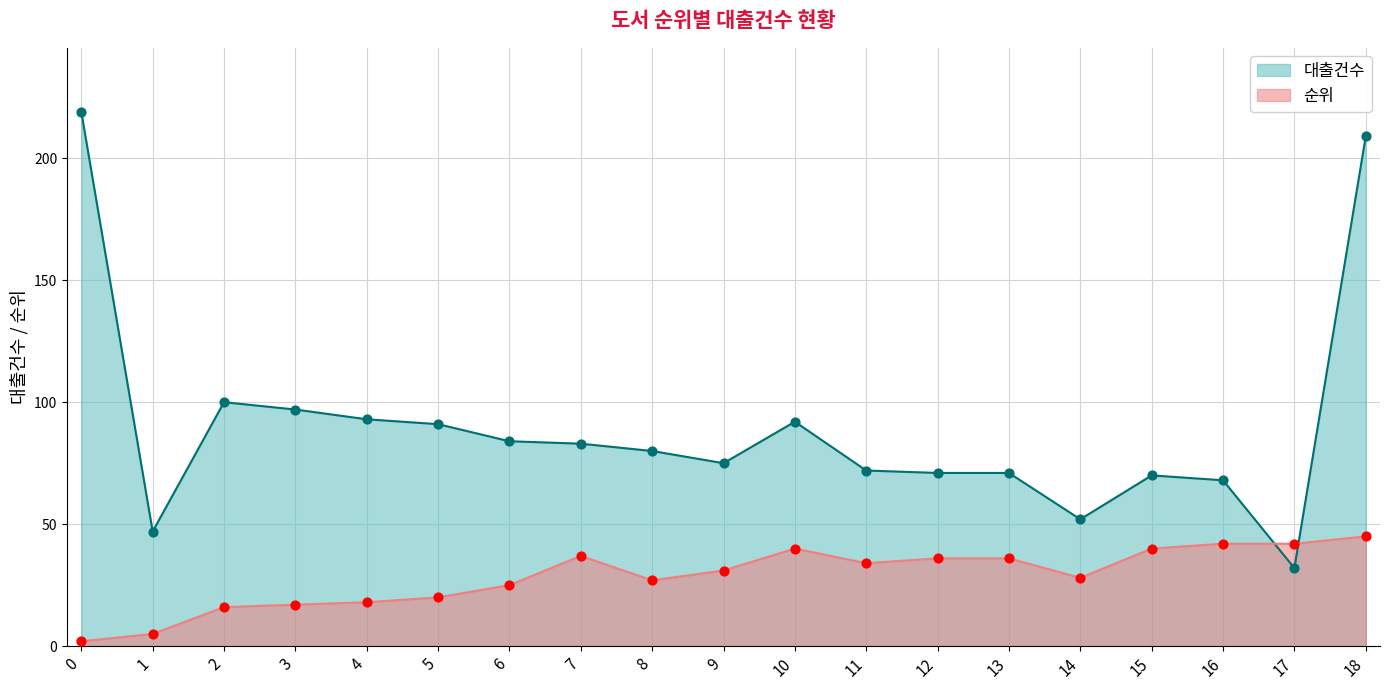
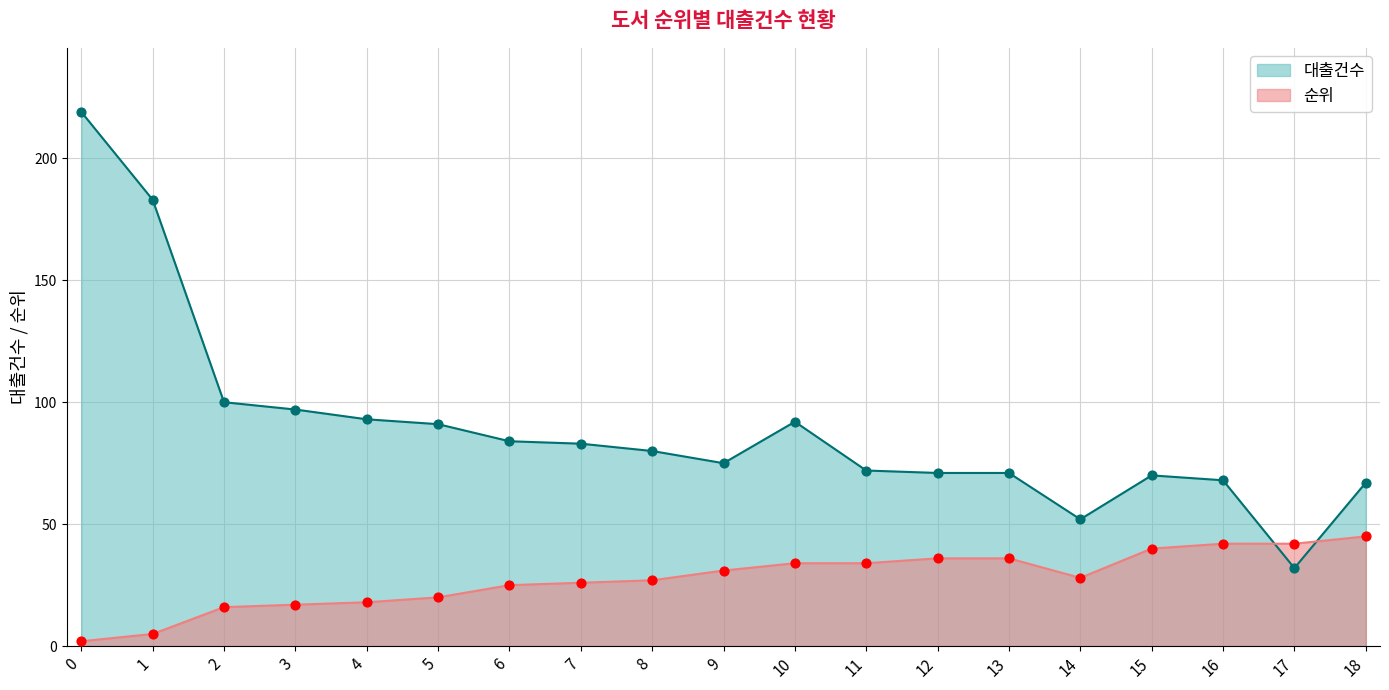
  {
    "대출건수": {
      "0": 219,
-     "1": 47,
+     "1": 183,
      "2": 100,
      "3": 97,
      "4": 93,
      "5": 91,
      "6": 84,
      "7": 83,
      "8": 80,
      "9": 75,
      "10": 92,
      "11": 72,
      "12": 71,
      "13": 71,
      "14": 52,
      "15": 70,
      "16": 68,
      "17": 32,
-     "18": 209
+     "18": 67
    },
    "순위": {
      "0": 2,
      "1": 5,
      "2": 16,
      "3": 17,
      "4": 18,
      "5": 20,
      "6": 25,
-     "7": 37,
+     "7": 26,
      "8": 27,
      "9": 31,
-     "10": 40,
+     "10": 34,
      "11": 34,
      "12": 36,
      "13": 36,
      "14": 28,
      "15": 40,
      "16": 42,
      "17": 42,
      "18": 45
    }
  }
